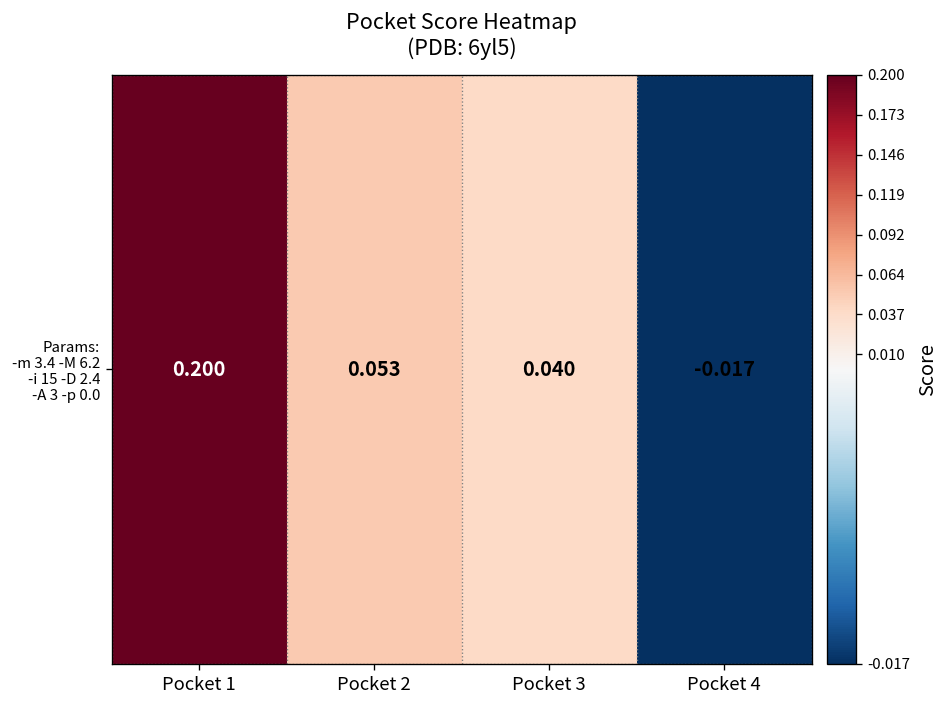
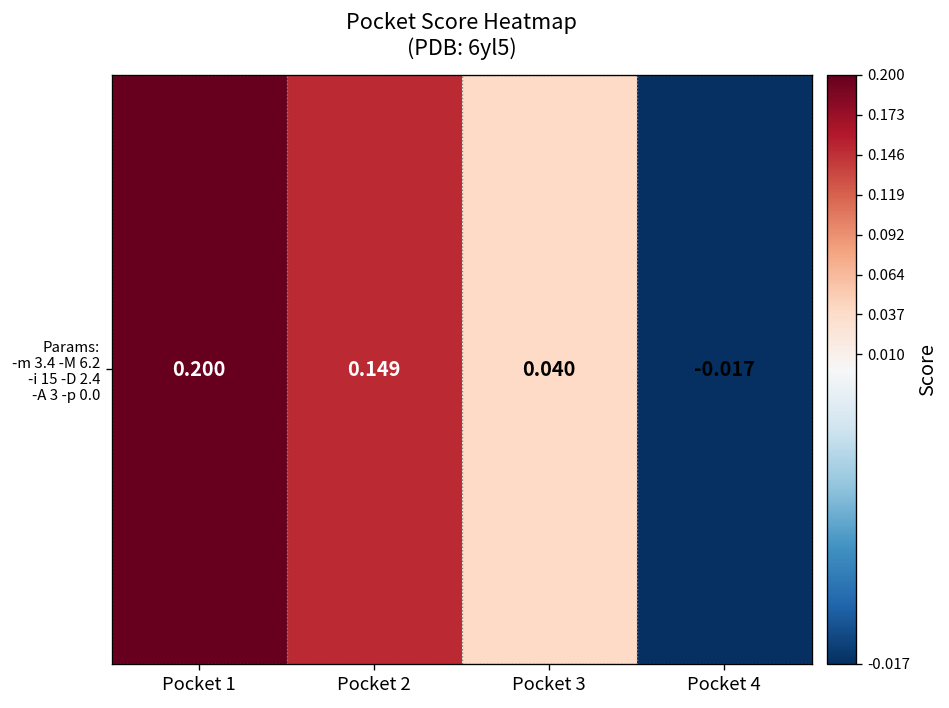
  {
    "Params: -m 3.4 -M 6.2 -i 15 -D 2.4 -A 3 -p 0.0": {
      "Pocket 1": 0.200,
-     "Pocket 2": 0.053,
+     "Pocket 2": 0.149,
      "Pocket 3": 0.040,
      "Pocket 4": -0.017
    }
  }
